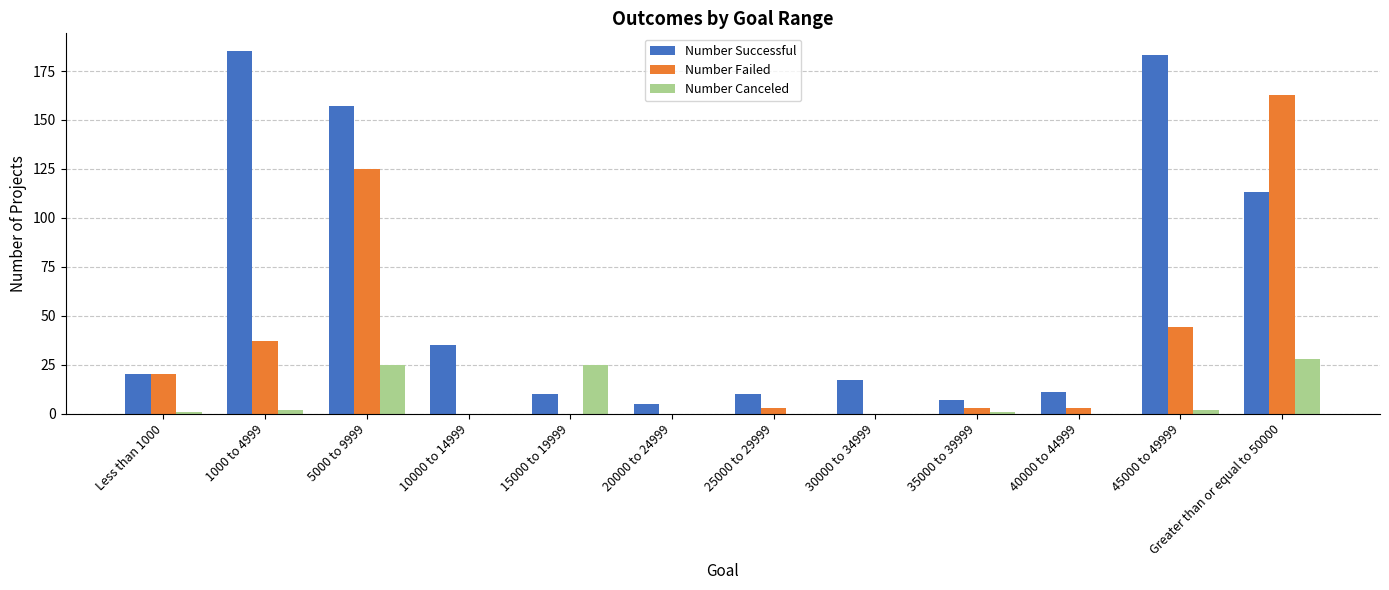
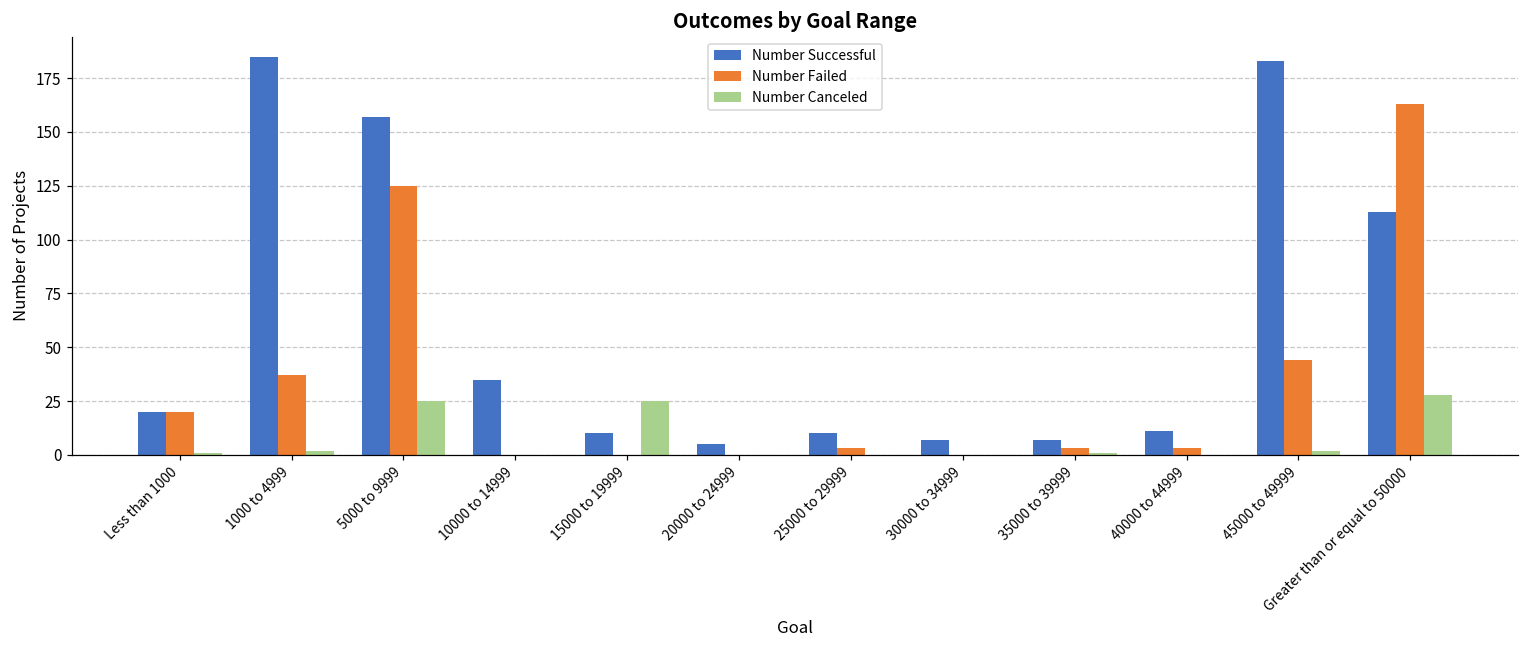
  {
    "Number Successful": {
      "Less than 1000": 20,
      "1000 to 4999": 185,
      "5000 to 9999": 157,
      "10000 to 14999": 35,
      "15000 to 19999": 10,
      "20000 to 24999": 5,
      "25000 to 29999": 10,
-     "30000 to 34999": 17,
+     "30000 to 34999": 7,
      "35000 to 39999": 7,
      "40000 to 44999": 11,
      "45000 to 49999": 183,
      "Greater than or equal to 50000": 113
    },
    "Number Failed": {
      "Less than 1000": 20,
      "1000 to 4999": 37,
      "5000 to 9999": 125,
      "10000 to 14999": 0,
      "15000 to 19999": 0,
      "20000 to 24999": 0,
      "25000 to 29999": 3,
      "30000 to 34999": 0,
      "35000 to 39999": 3,
      "40000 to 44999": 3,
      "45000 to 49999": 44,
      "Greater than or equal to 50000": 163
    },
    "Number Canceled": {
      "1000 to 4999": 2,
      "5000 to 9999": 25,
      "10000 to 14999": 0,
      "15000 to 19999": 25,
      "20000 to 24999": 0,
      "25000 to 29999": 0,
      "30000 to 34999": 0,
      "40000 to 44999": 0,
      "45000 to 49999": 2,
      "Greater than or equal to 50000": 28
    }
  }
